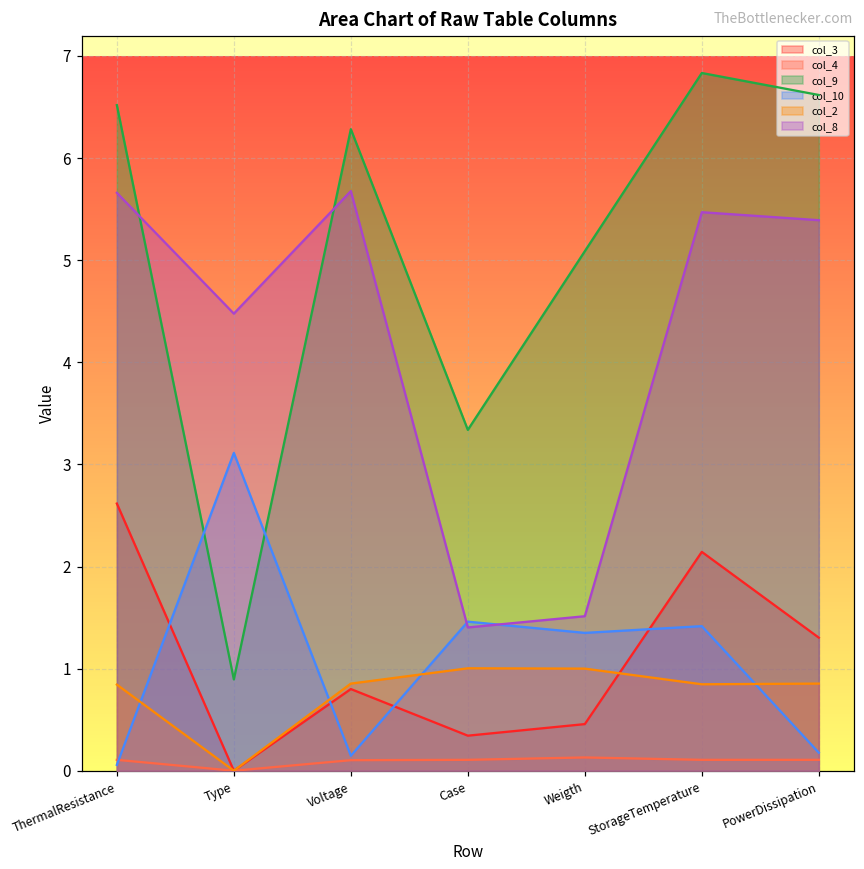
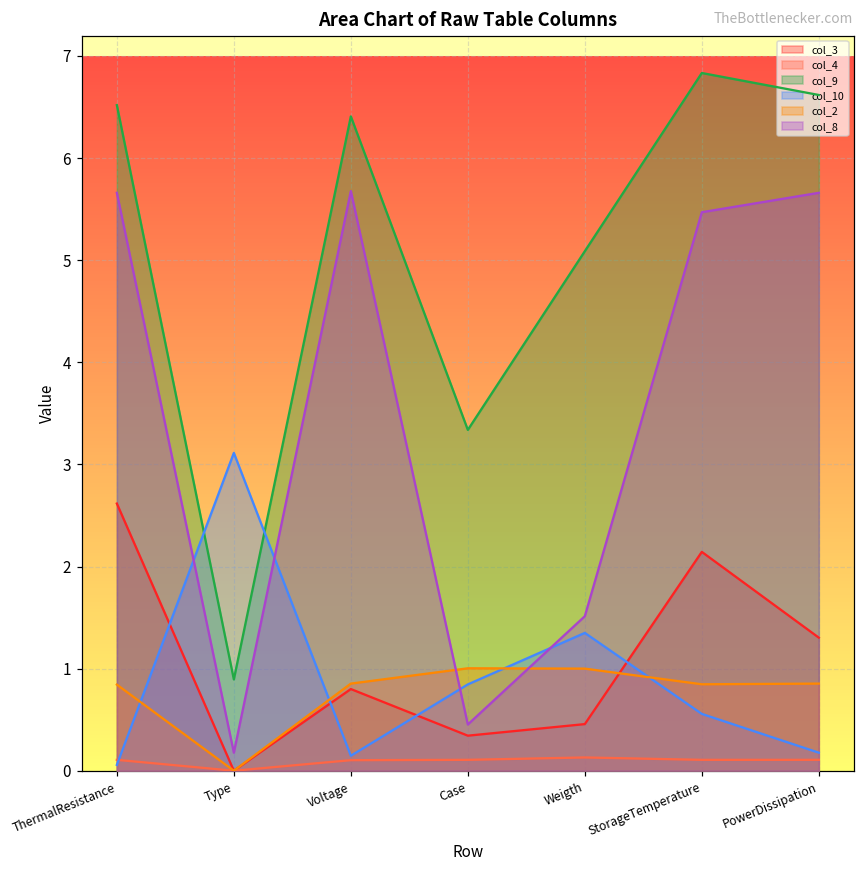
  {
    "col_9": {
      "ThermalResistance": 6.5,
      "Type": 0.9,
-     "Voltage": 6.3,
+     "Voltage": 6.4,
      "Case": 3.3,
      "Weigth": 5.1,
      "StorageTemperature": 6.8
    },
    "col_10": {
      "ThermalResistance": 0.1,
      "Type": 3.1,
      "Voltage": 0.1,
-     "Case": 1.5,
+     "Case": 0.8,
      "Weigth": 1.4,
-     "StorageTemperature": 1.4,
+     "StorageTemperature": 0.6,
      "PowerDissipation": 0.2
    },
    "col_8": {
      "ThermalResistance": 5.7,
-     "Type": 4.5,
+     "Type": 0.2,
      "Voltage": 5.7,
-     "Case": 1.4,
+     "Case": 0.5,
      "Weigth": 1.5,
      "StorageTemperature": 5.5,
-     "PowerDissipation": 5.4
+     "PowerDissipation": 5.7
    }
  }
